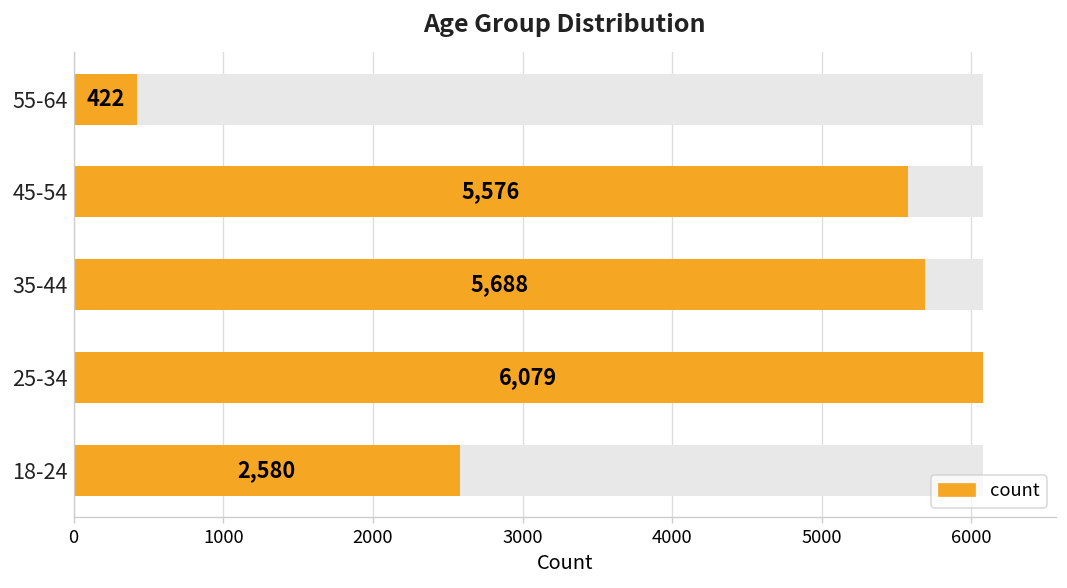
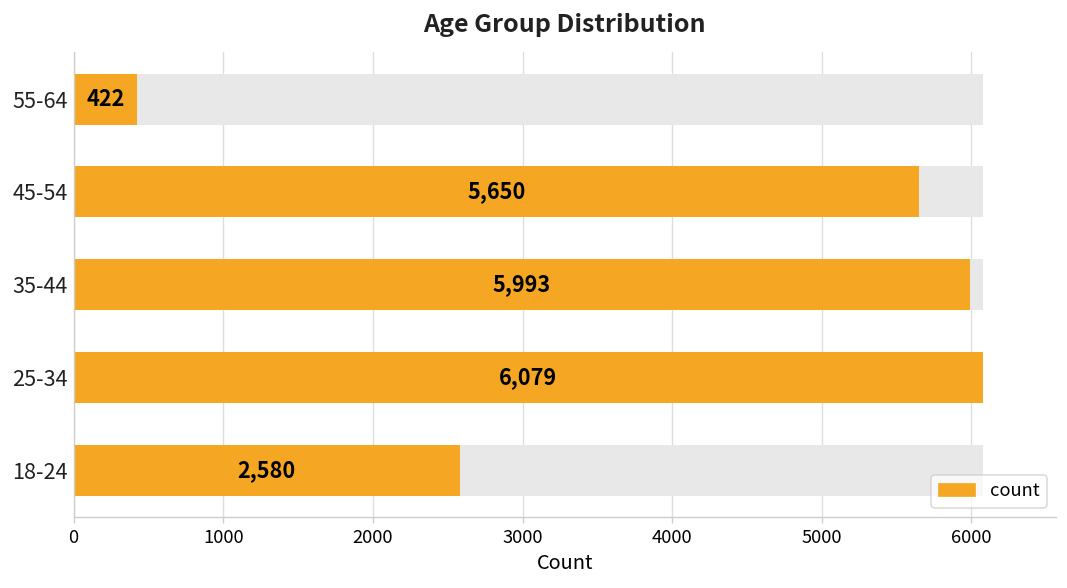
  {
    "count": {
-     "45-54": "5,576",
-     "35-44": "5,688",
+     "45-54": "5,650",
+     "35-44": "5,993",
      "25-34": "6,079"
    }
  }
